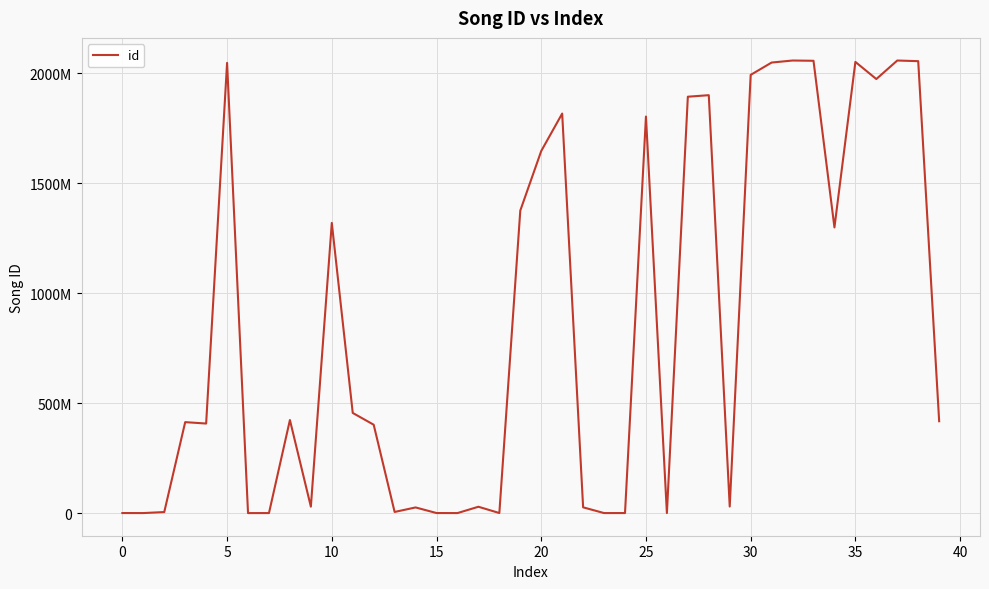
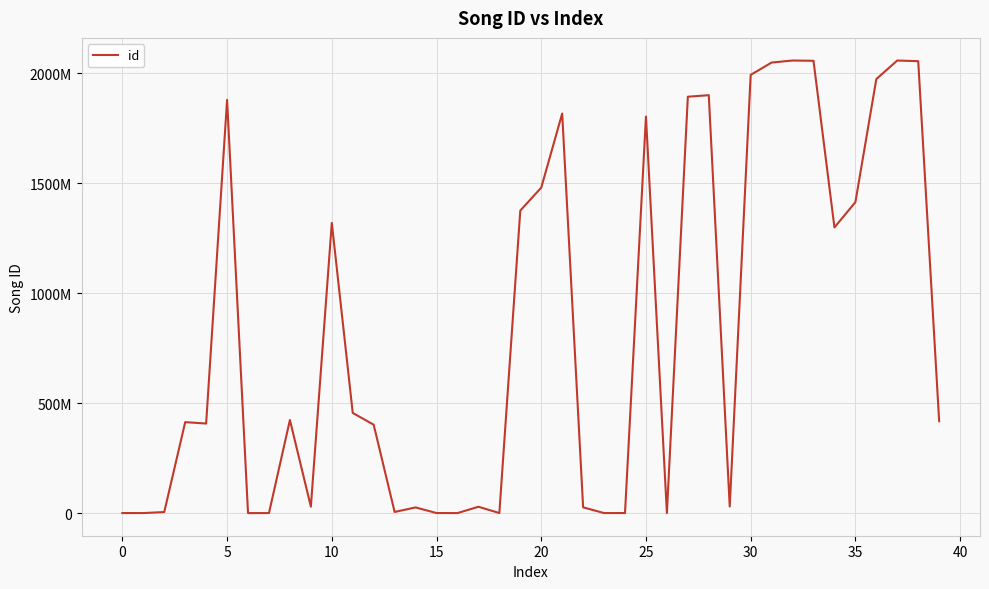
  {
    "0": 0,
-   "5": 2050000000,
+   "5": 1880000000,
    "10": 1320000000,
    "15": 0,
-   "20": 1650000000,
+   "20": 1480000000,
    "25": 1800000000,
    "30": 1990000000,
-   "35": 2050000000
+   "35": 1410000000
  }
